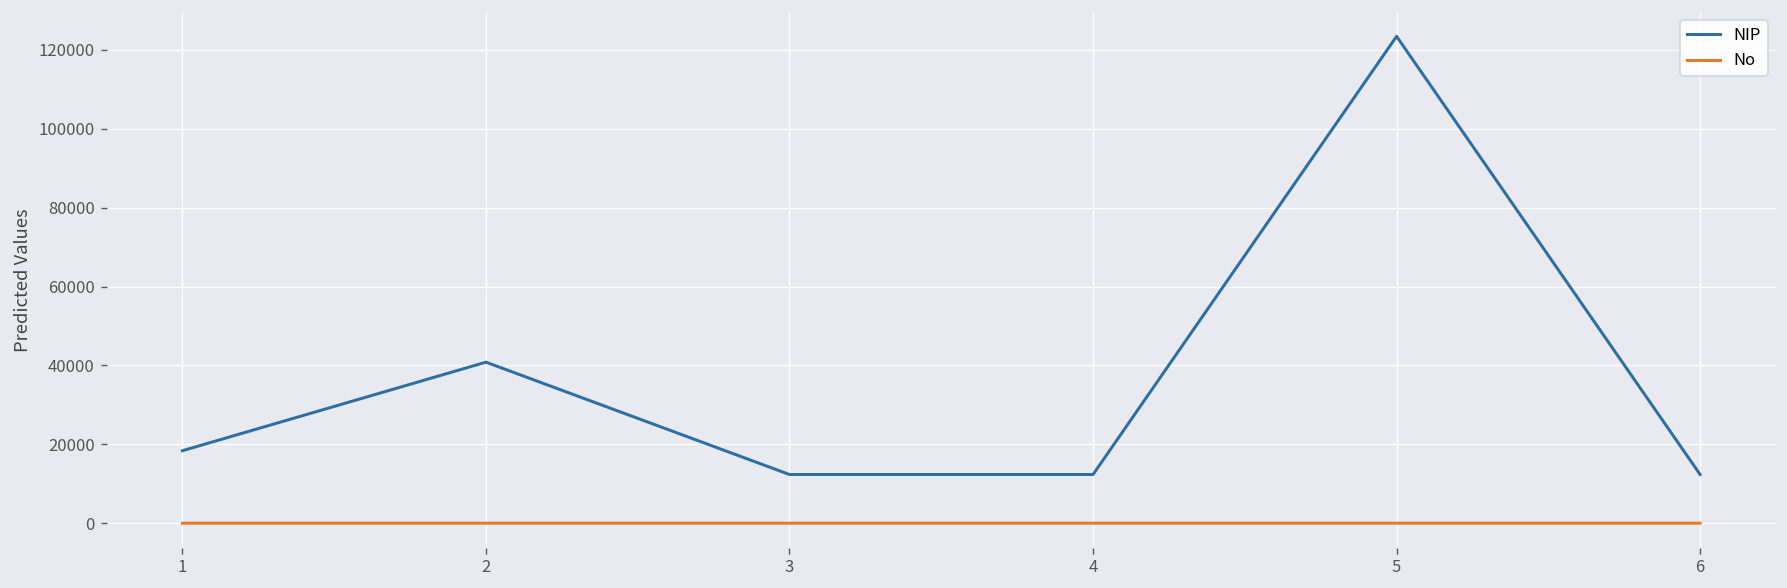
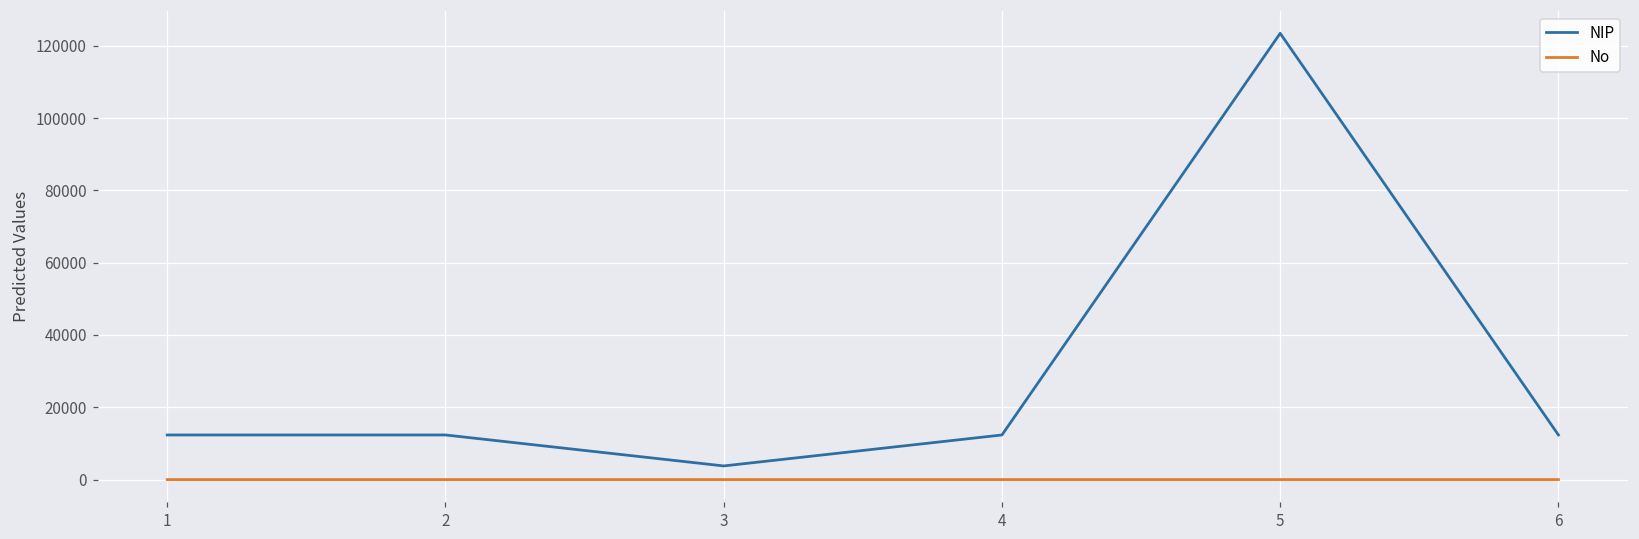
  {
    "NIP": {
-     "1": 18000,
-     "2": 41000,
-     "3": 12000,
+     "1": 12000,
+     "2": 12000,
+     "3": 4000,
      "4": 12000,
      "5": 123000,
      "6": 12000
    },
    "No": {
      "1": 0,
      "2": 0,
      "3": 0,
      "4": 0,
      "5": 0,
      "6": 0
    }
  }
